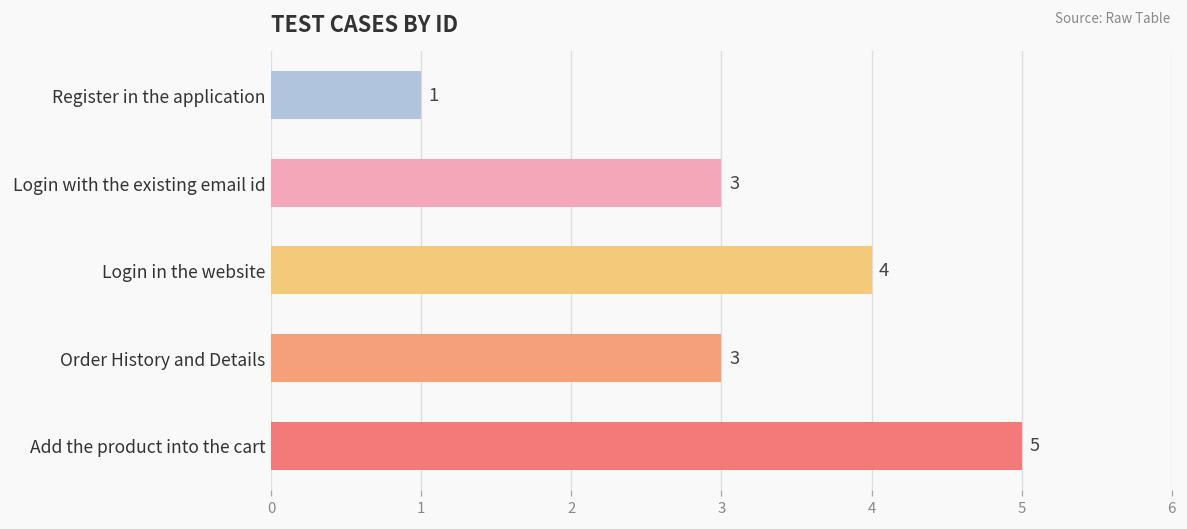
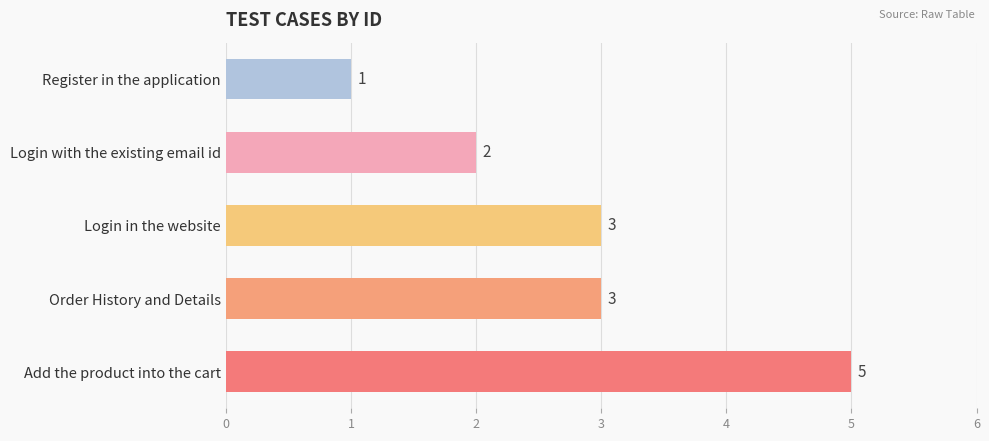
  {
    "Register in the application": 1,
-   "Login with the existing email id": 3,
-   "Login in the website": 4,
+   "Login with the existing email id": 2,
+   "Login in the website": 3,
    "Order History and Details": 3,
    "Add the product into the cart": 5
  }
